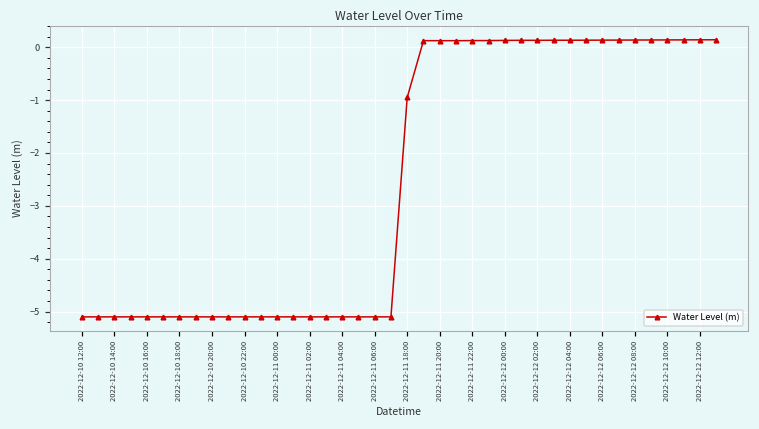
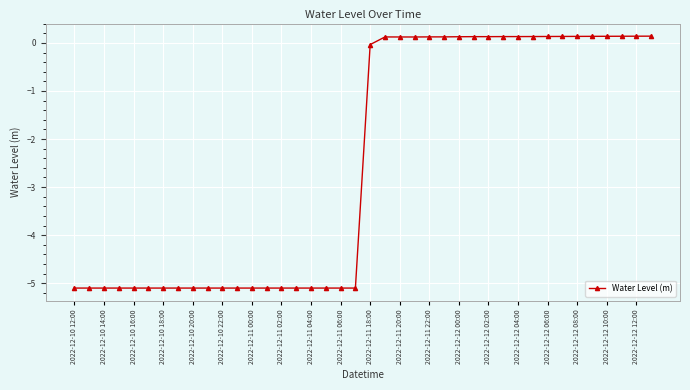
  {
    "2022-12-10 12:00": -5.1,
    "2022-12-10 14:00": -5.1,
    "2022-12-10 16:00": -5.1,
    "2022-12-10 18:00": -5.1,
    "2022-12-10 20:00": -5.1,
    "2022-12-10 22:00": -5.1,
    "2022-12-11 00:00": -5.1,
    "2022-12-11 02:00": -5.1,
    "2022-12-11 04:00": -5.1,
    "2022-12-11 06:00": -5.1,
-   "2022-12-11 18:00": -1.0,
+   "2022-12-11 18:00": 0.0,
    "2022-12-11 20:00": 0.1,
    "2022-12-11 22:00": 0.1,
    "2022-12-12 00:00": 0.1,
    "2022-12-12 02:00": 0.1,
    "2022-12-12 04:00": 0.1,
    "2022-12-12 06:00": 0.1,
    "2022-12-12 08:00": 0.1,
    "2022-12-12 10:00": 0.1,
    "2022-12-12 12:00": 0.1
  }
